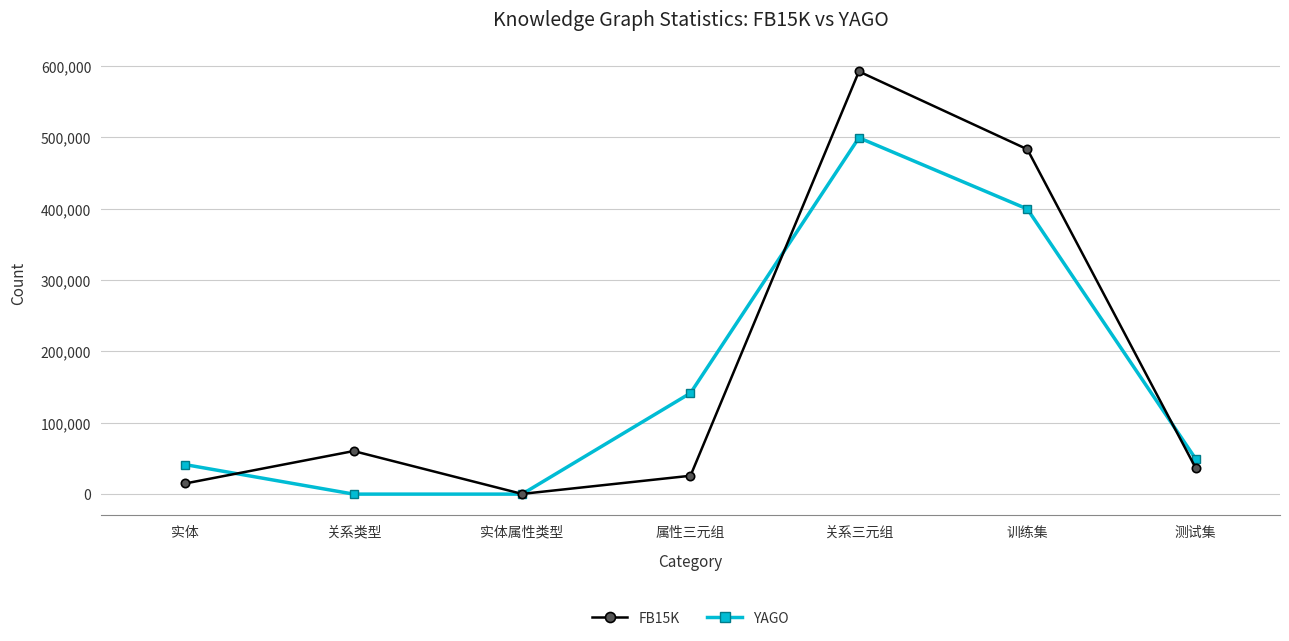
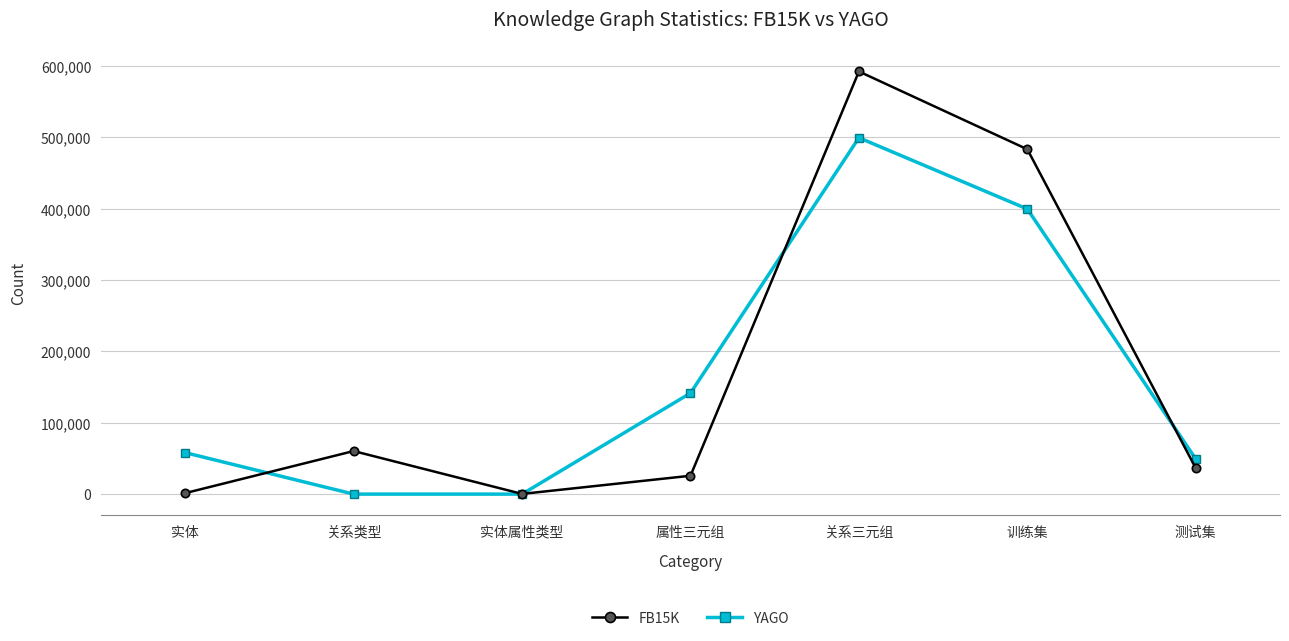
  {
    "FB15K": {
-     "实体": "10,000",
+     "实体": "0",
      "关系类型": "60,000",
      "属性三元组": "30,000",
      "关系三元组": "590,000",
      "训练集": "480,000",
      "测试集": "40,000"
    },
    "YAGO": {
-     "实体": "40,000",
+     "实体": "60,000",
      "关系类型": "0",
      "属性三元组": "140,000",
      "关系三元组": "500,000",
      "训练集": "400,000",
      "测试集": "50,000"
    }
  }
